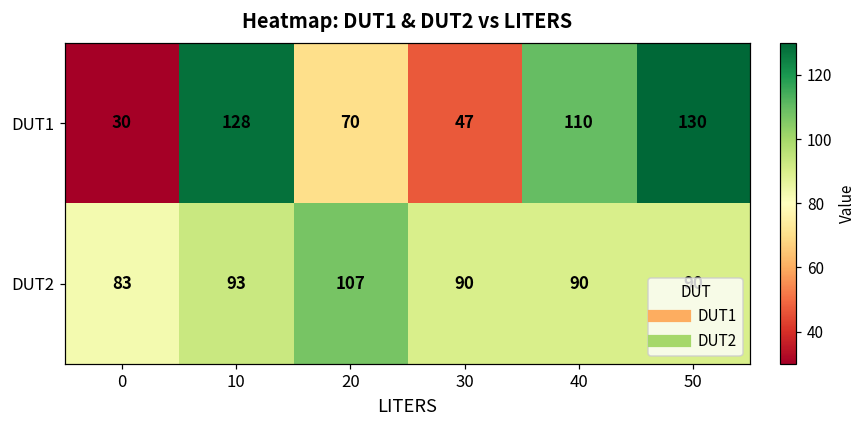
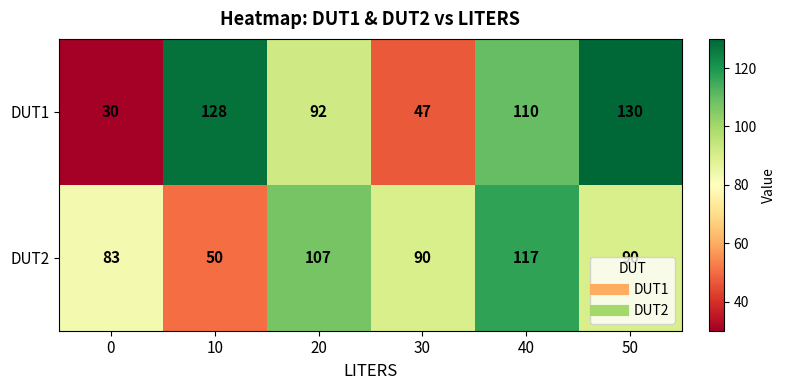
  {
    "DUT1": {
      "0": 30,
      "10": 128,
-     "20": 70,
+     "20": 92,
      "30": 47,
      "40": 110,
      "50": 130
    },
    "DUT2": {
      "0": 83,
-     "10": 93,
+     "10": 50,
      "20": 107,
      "30": 90,
-     "40": 90
+     "40": 117
    }
  }
